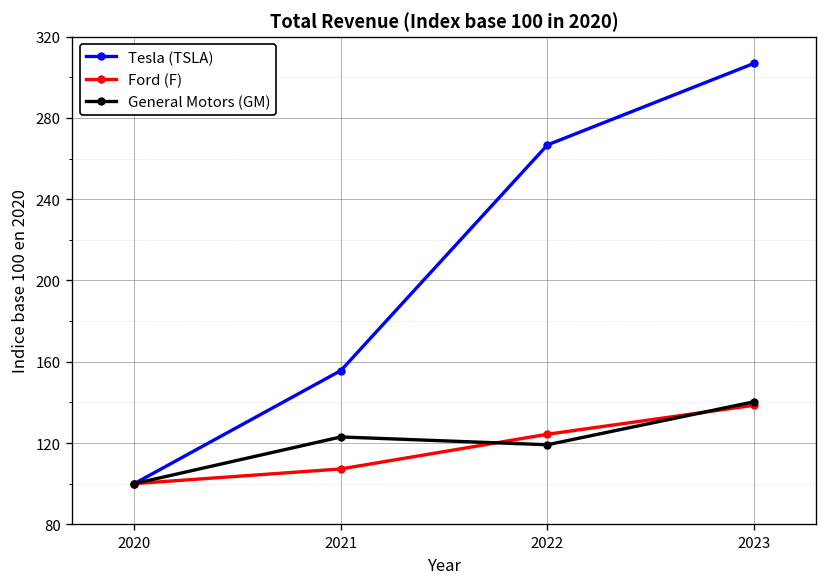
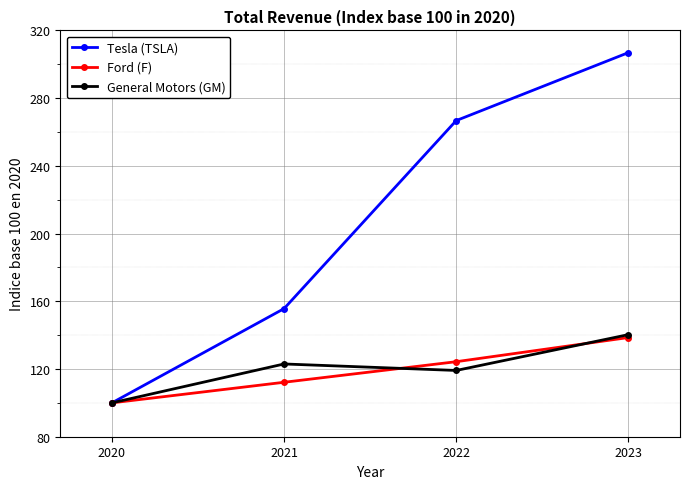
  {
    "Tesla (TSLA)": {
      "2021": 156,
      "2022": 267,
      "2023": 307
    },
    "Ford (F)": {
-     "2021": 107,
+     "2021": 112,
      "2022": 124,
      "2023": 139
    },
    "General Motors (GM)": {
      "2021": 123,
      "2022": 119,
      "2023": 140
    }
  }
